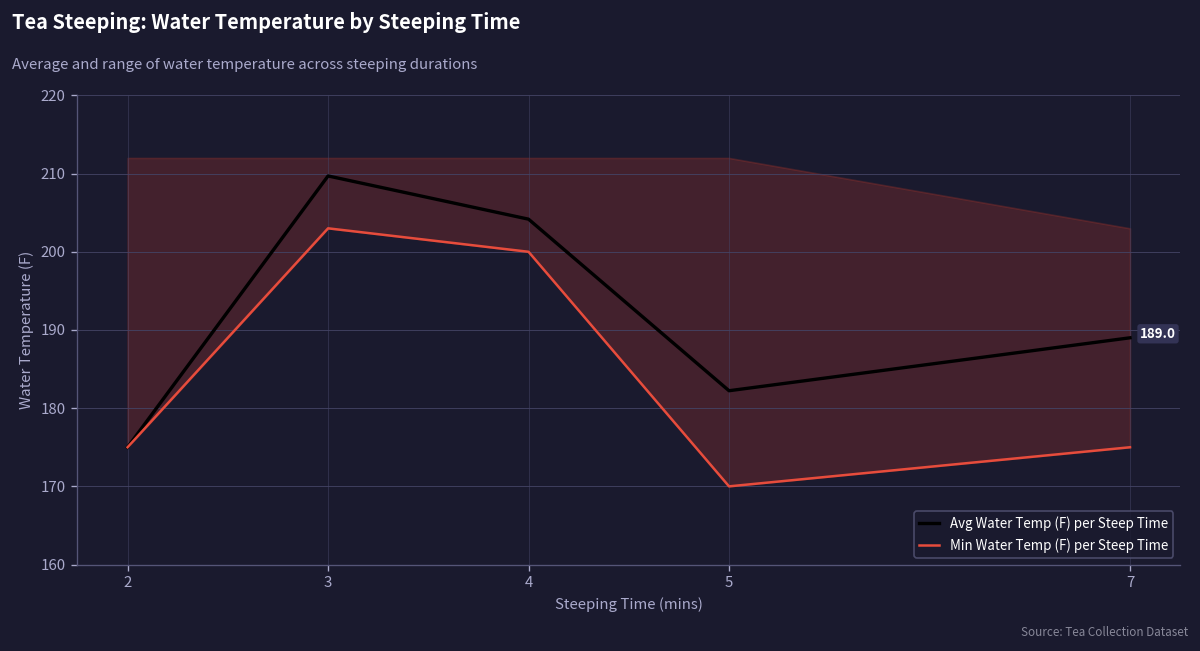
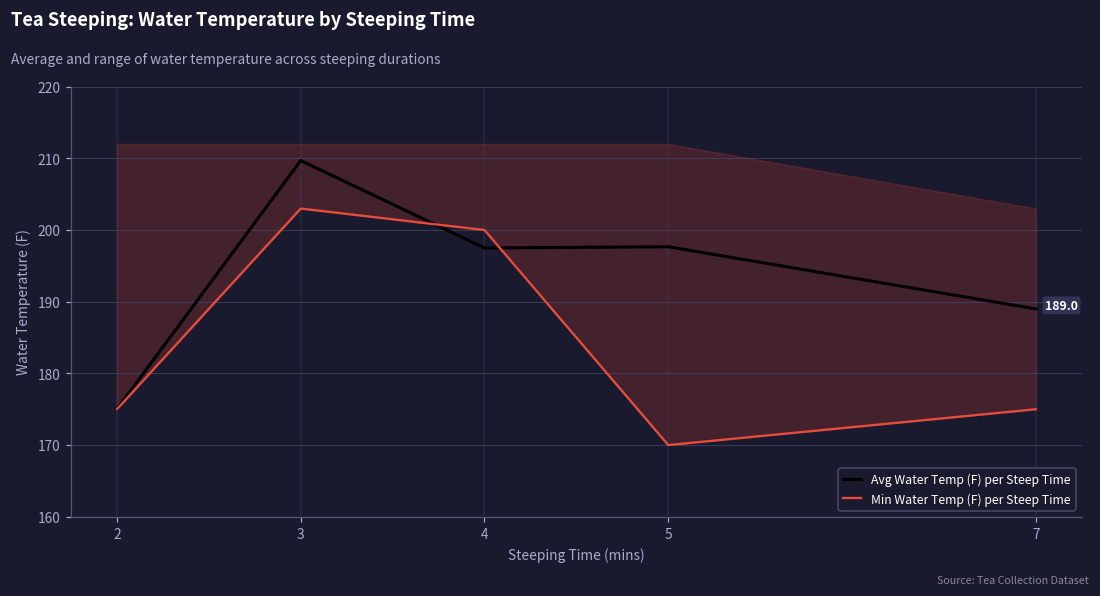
  {
    "Avg Water Temp (F) per Steep Time": {
      "3": 210,
-     "4": 204,
-     "5": 182
+     "4": 198,
+     "5": 198
    }
  }
